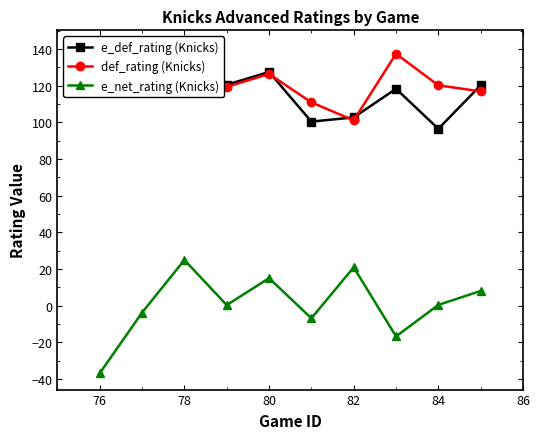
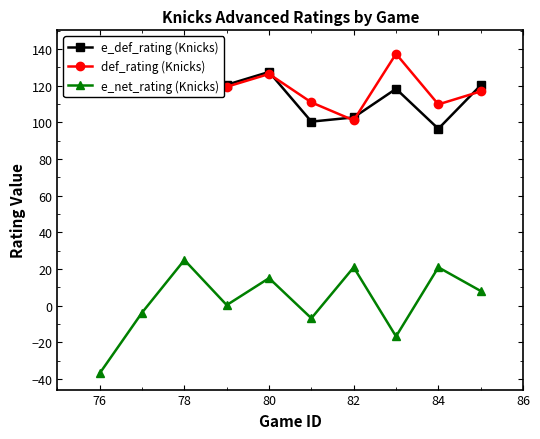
  {
    "e_def_rating (Knicks)": {
      "82": 103,
      "84": 97
    },
    "def_rating (Knicks)": {
      "82": 101,
-     "84": 120
+     "84": 110
    },
    "e_net_rating (Knicks)": {
      "76": -37,
      "78": 25,
      "80": 15,
      "82": 21,
-     "84": 0
+     "84": 21
    }
  }
